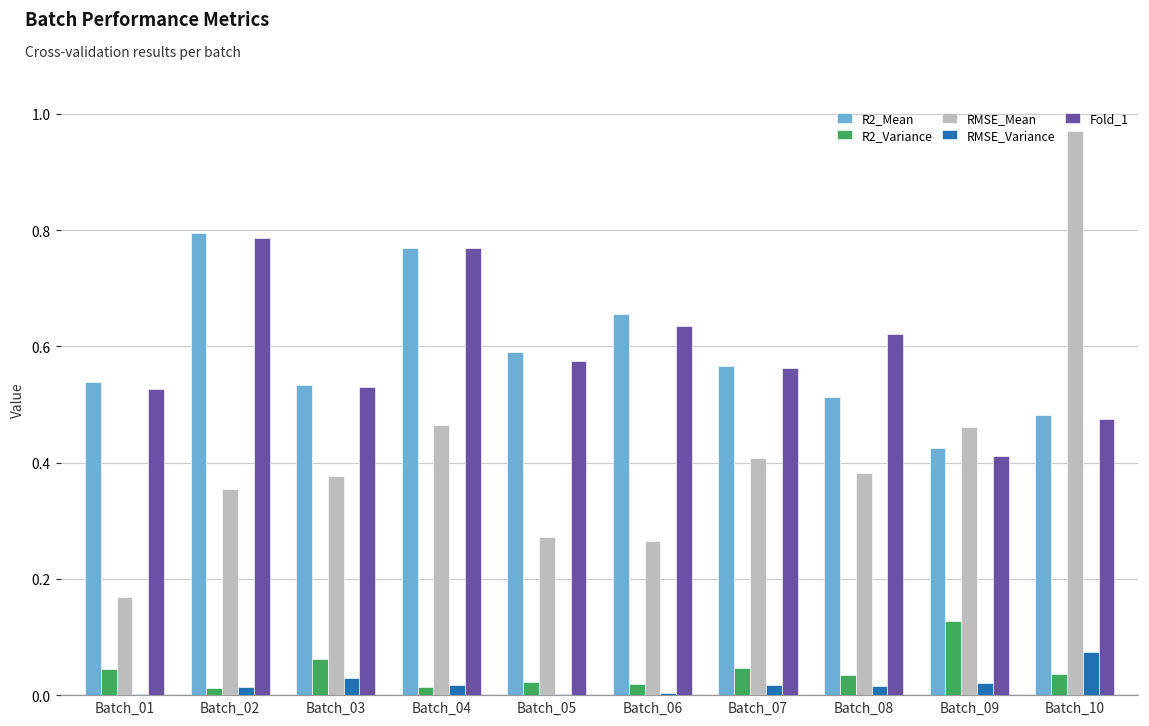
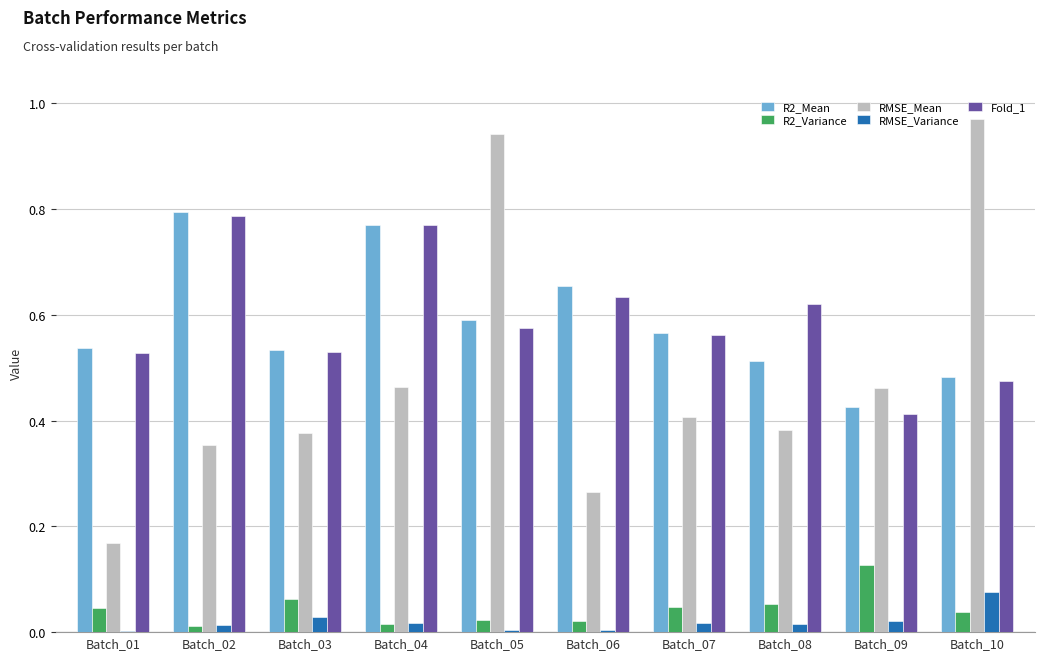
  {
    "R2_Mean": {
      "Batch_01": 0.54,
      "Batch_02": 0.80,
      "Batch_03": 0.53,
      "Batch_04": 0.77,
      "Batch_05": 0.59,
      "Batch_06": 0.66,
      "Batch_07": 0.57,
      "Batch_08": 0.51,
      "Batch_09": 0.43,
      "Batch_10": 0.48
    },
    "R2_Variance": {
      "Batch_01": 0.05,
      "Batch_02": 0.01,
      "Batch_03": 0.06,
      "Batch_04": 0.01,
      "Batch_05": 0.02,
      "Batch_06": 0.02,
      "Batch_07": 0.05,
-     "Batch_08": 0.04,
+     "Batch_08": 0.05,
      "Batch_09": 0.13,
      "Batch_10": 0.04
    },
    "RMSE_Mean": {
      "Batch_01": 0.17,
      "Batch_02": 0.35,
      "Batch_03": 0.38,
      "Batch_04": 0.46,
-     "Batch_05": 0.27,
+     "Batch_05": 0.94,
      "Batch_06": 0.26,
      "Batch_07": 0.41,
      "Batch_08": 0.38,
      "Batch_09": 0.46,
      "Batch_10": 0.97
    },
    "RMSE_Variance": {
      "Batch_02": 0.01,
      "Batch_03": 0.03,
      "Batch_04": 0.02,
      "Batch_07": 0.02,
      "Batch_08": 0.02,
      "Batch_09": 0.02,
      "Batch_10": 0.08
    },
    "Fold_1": {
      "Batch_01": 0.53,
      "Batch_02": 0.79,
      "Batch_03": 0.53,
      "Batch_04": 0.77,
      "Batch_05": 0.58,
      "Batch_06": 0.63,
      "Batch_07": 0.56,
      "Batch_08": 0.62,
      "Batch_09": 0.41,
      "Batch_10": 0.47
    }
  }
